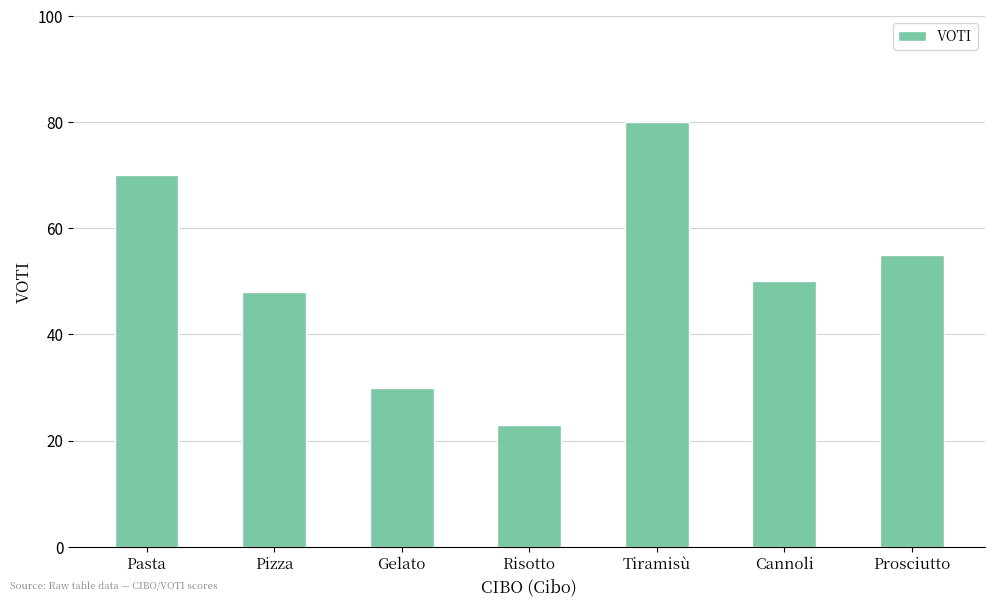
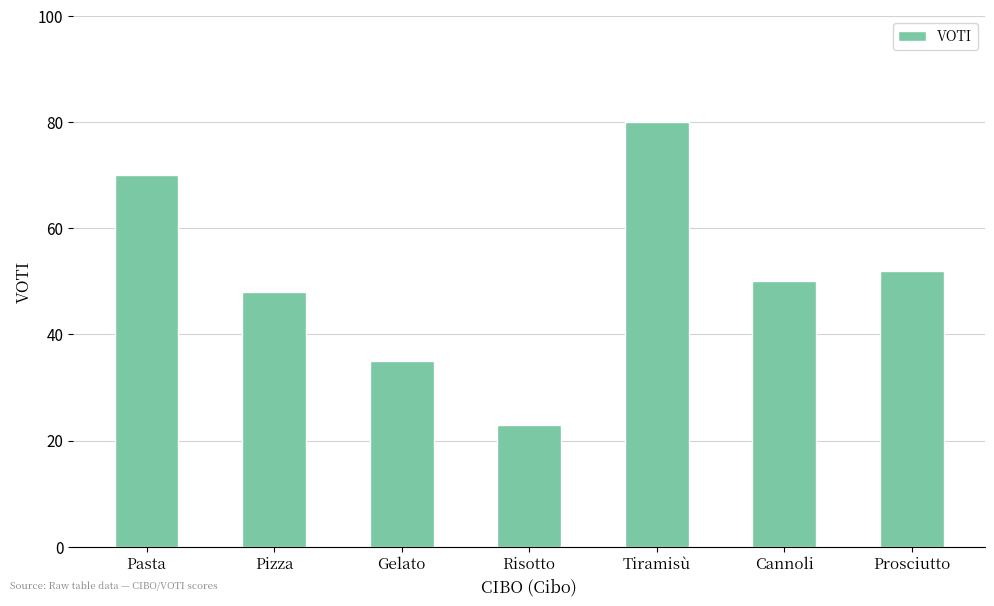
  {
    "Pasta": 70,
    "Pizza": 48,
-   "Gelato": 30,
+   "Gelato": 35,
    "Risotto": 23,
    "Tiramisù": 80,
    "Cannoli": 50,
-   "Prosciutto": 55
+   "Prosciutto": 52
  }
